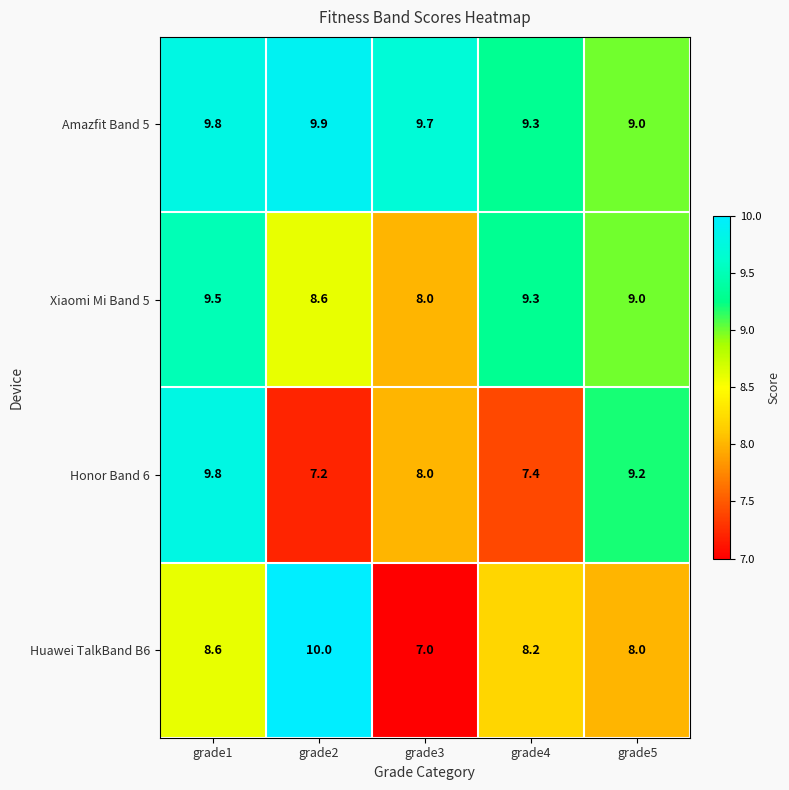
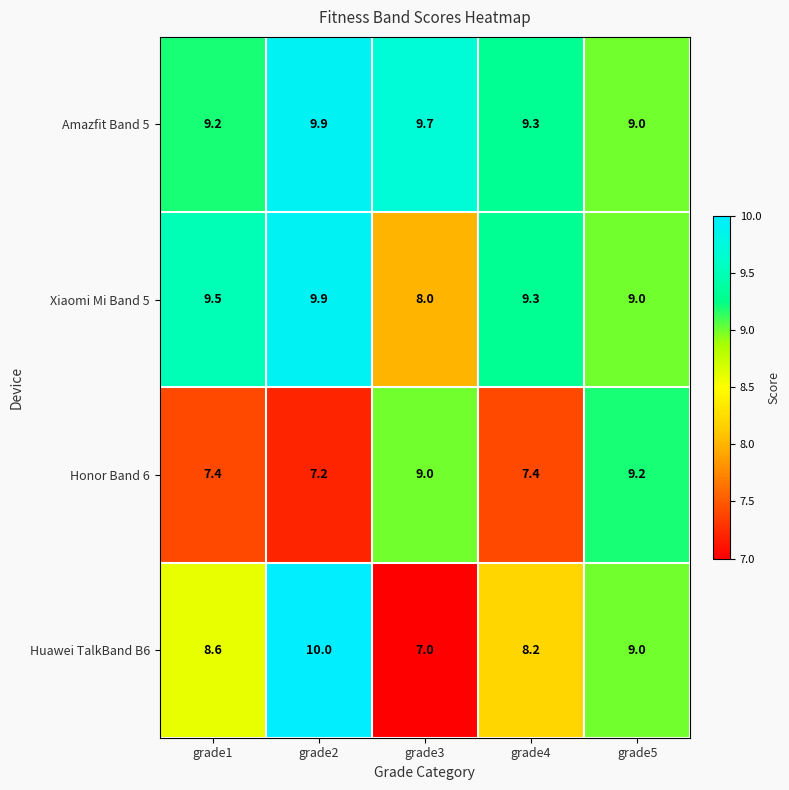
  {
    "Amazfit Band 5": {
-     "grade1": 9.8,
+     "grade1": 9.2,
      "grade2": 9.9,
      "grade3": 9.7,
      "grade4": 9.3,
      "grade5": 9.0
    },
    "Xiaomi Mi Band 5": {
      "grade1": 9.5,
-     "grade2": 8.6,
+     "grade2": 9.9,
      "grade3": 8.0,
      "grade4": 9.3,
      "grade5": 9.0
    },
    "Honor Band 6": {
-     "grade1": 9.8,
+     "grade1": 7.4,
      "grade2": 7.2,
-     "grade3": 8.0,
+     "grade3": 9.0,
      "grade4": 7.4,
      "grade5": 9.2
    },
    "Huawei TalkBand B6": {
      "grade1": 8.6,
      "grade2": 10.0,
      "grade3": 7.0,
      "grade4": 8.2,
-     "grade5": 8.0
+     "grade5": 9.0
    }
  }
